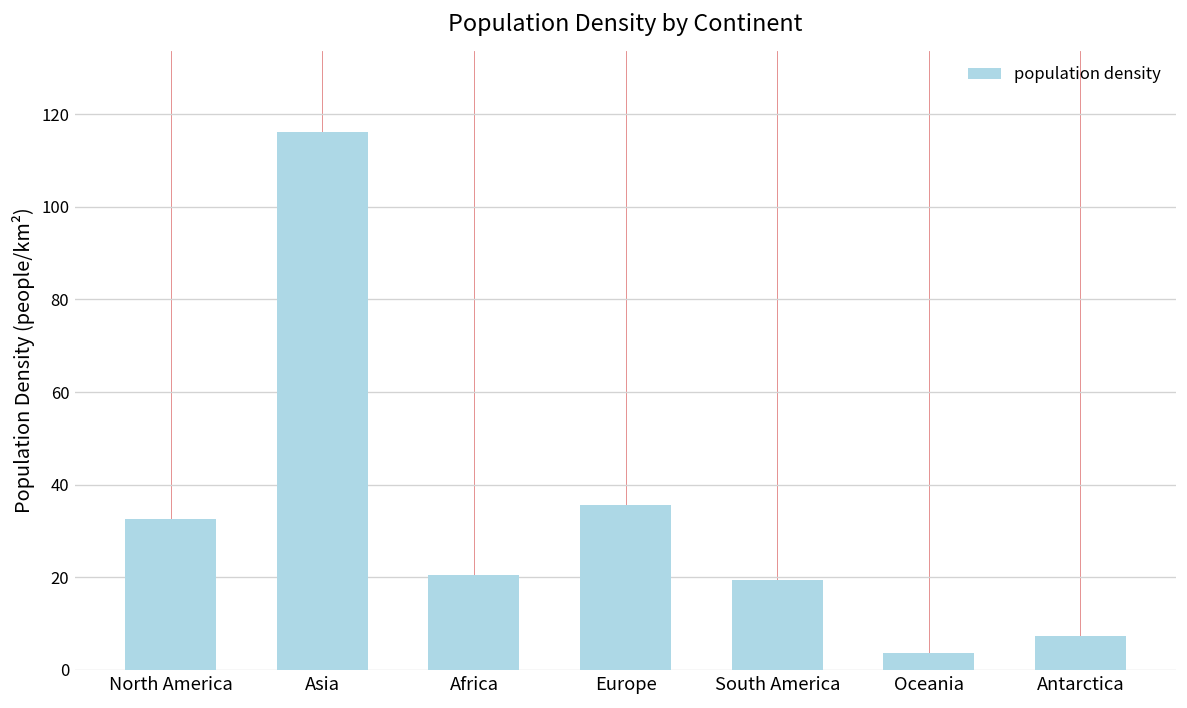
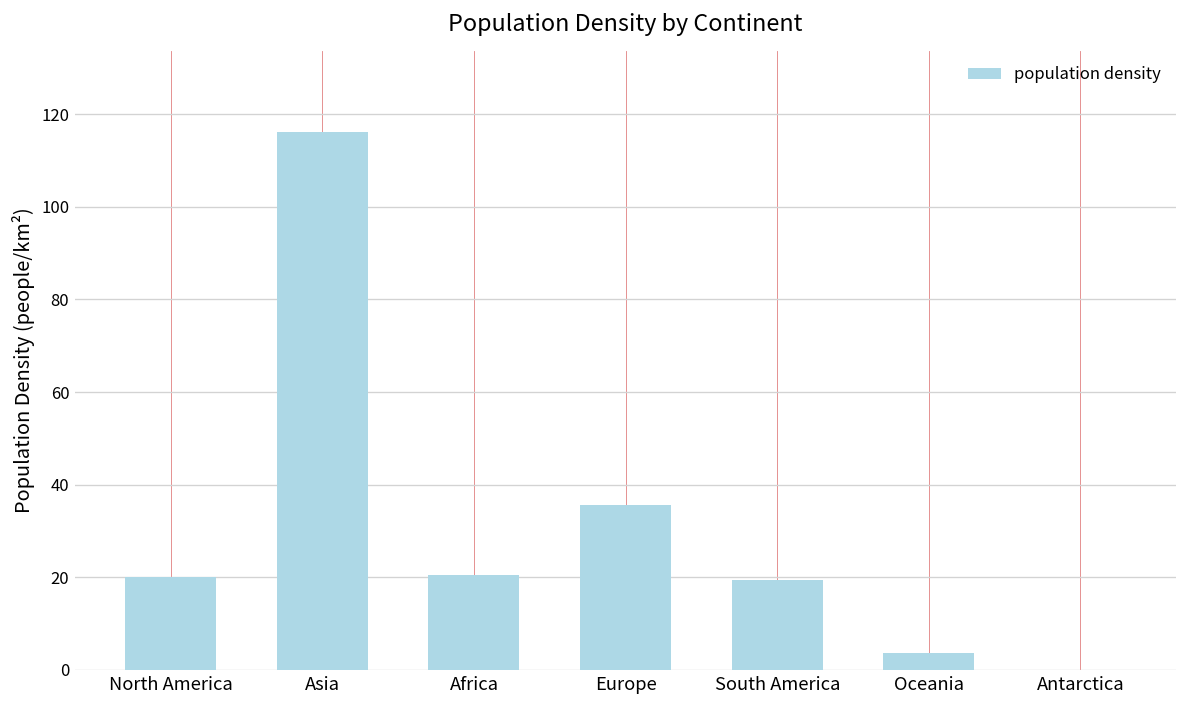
  {
-   "North America": 33,
+   "North America": 20,
    "Asia": 116,
    "Africa": 20,
    "Europe": 36,
    "South America": 19,
    "Oceania": 4,
-   "Antarctica": 7
+   "Antarctica": 0
  }
